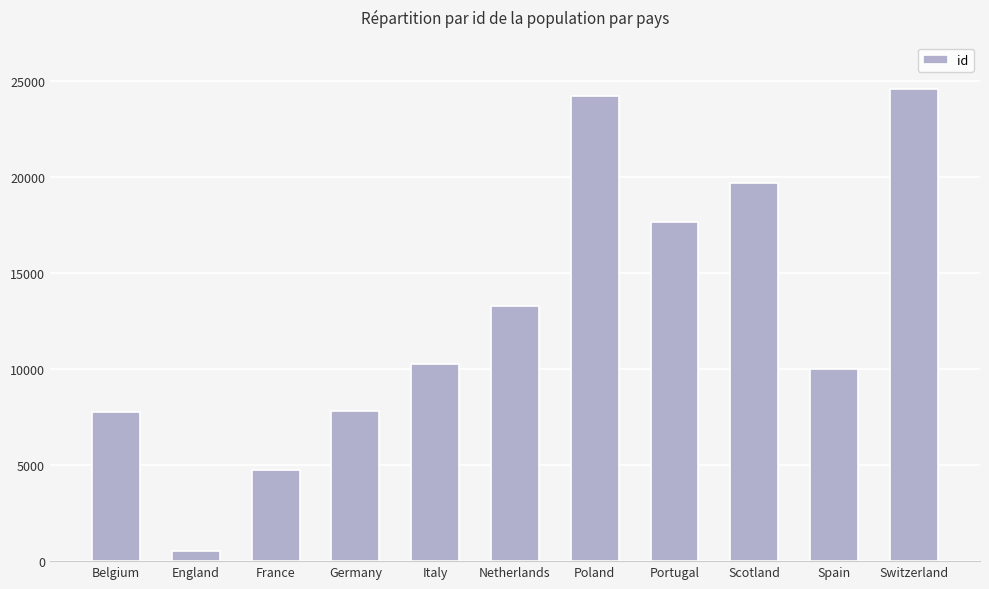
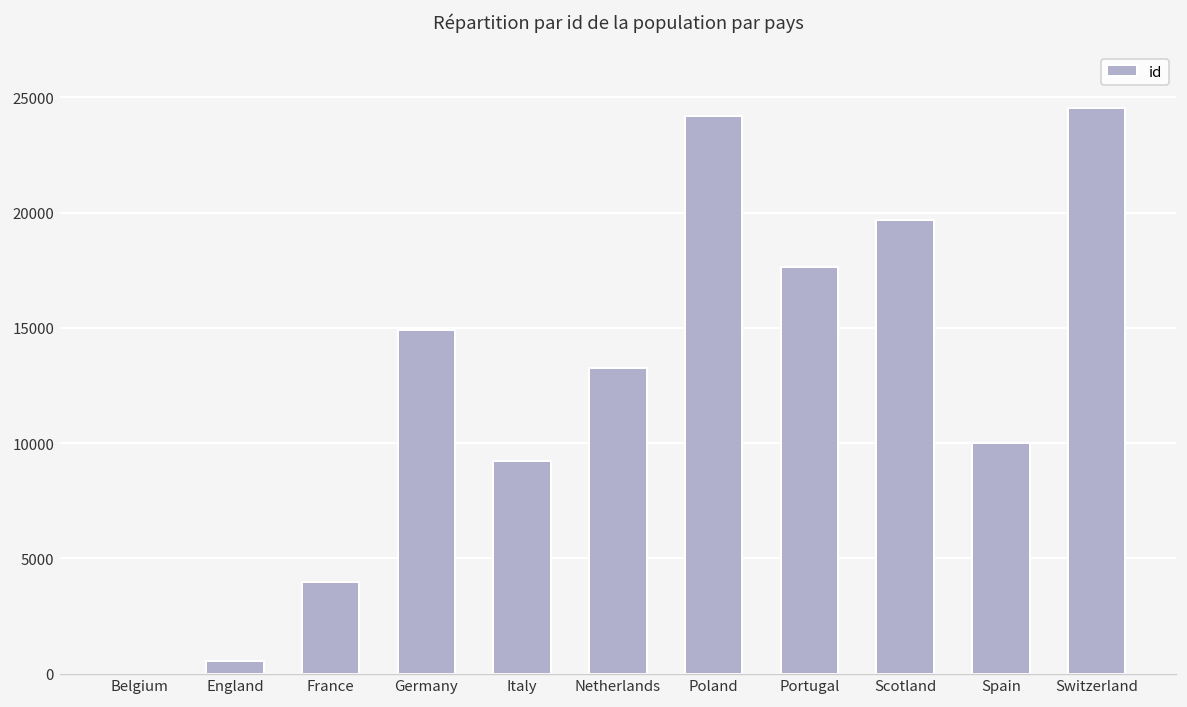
  {
-   "Belgium": 7700,
+   "Belgium": 0,
    "England": 600,
-   "France": 4800,
-   "Germany": 7800,
-   "Italy": 10300,
+   "France": 4000,
+   "Germany": 14900,
+   "Italy": 9200,
    "Netherlands": 13300,
    "Poland": 24200,
    "Portugal": 17600,
    "Scotland": 19700,
    "Spain": 10000,
    "Switzerland": 24600
  }
